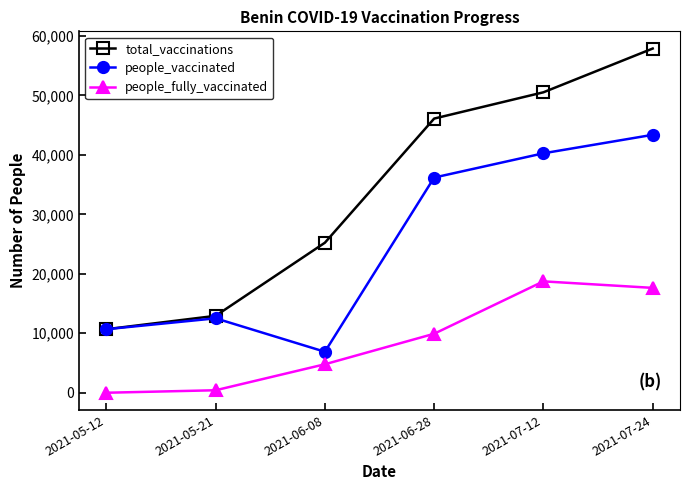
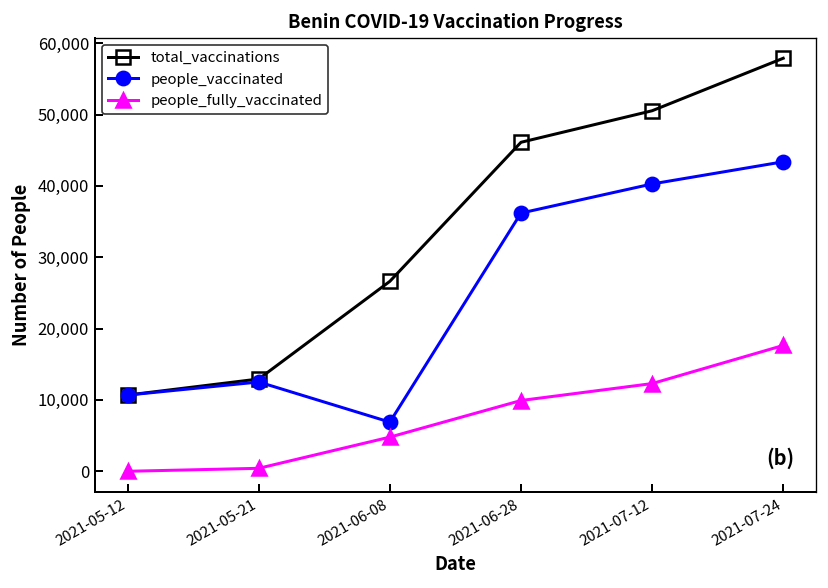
  {
    "total_vaccinations": {
-     "2021-06-08": "25,000",
+     "2021-06-08": "27,000",
      "2021-06-28": "46,000",
      "2021-07-12": "51,000",
      "2021-07-24": "58,000"
    },
    "people_vaccinated": {
      "2021-06-08": "7,000",
      "2021-06-28": "36,000",
      "2021-07-12": "40,000",
      "2021-07-24": "43,000"
    },
    "people_fully_vaccinated": {
      "2021-05-12": "0",
      "2021-05-21": "0",
      "2021-06-08": "5,000",
      "2021-06-28": "10,000",
-     "2021-07-12": "19,000",
+     "2021-07-12": "12,000",
      "2021-07-24": "18,000"
    }
  }
